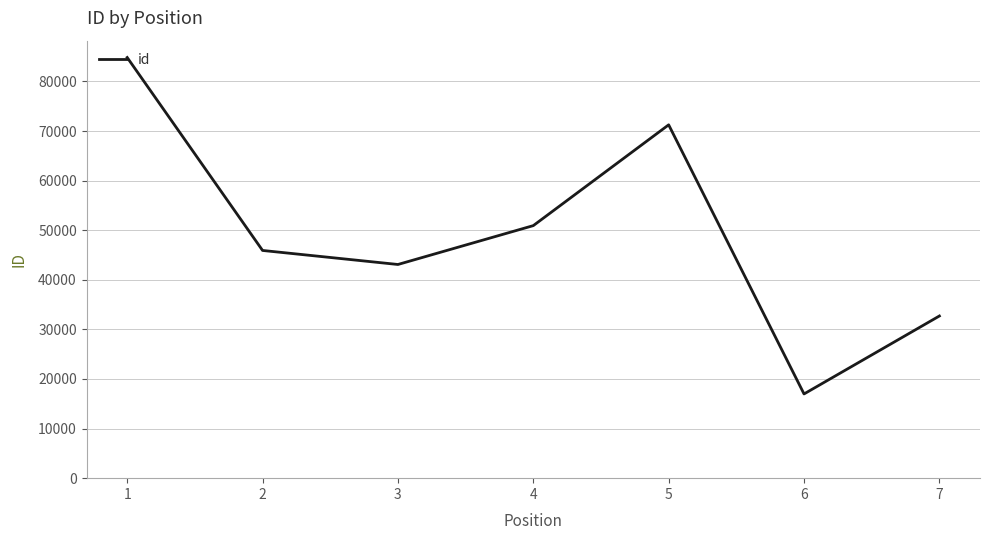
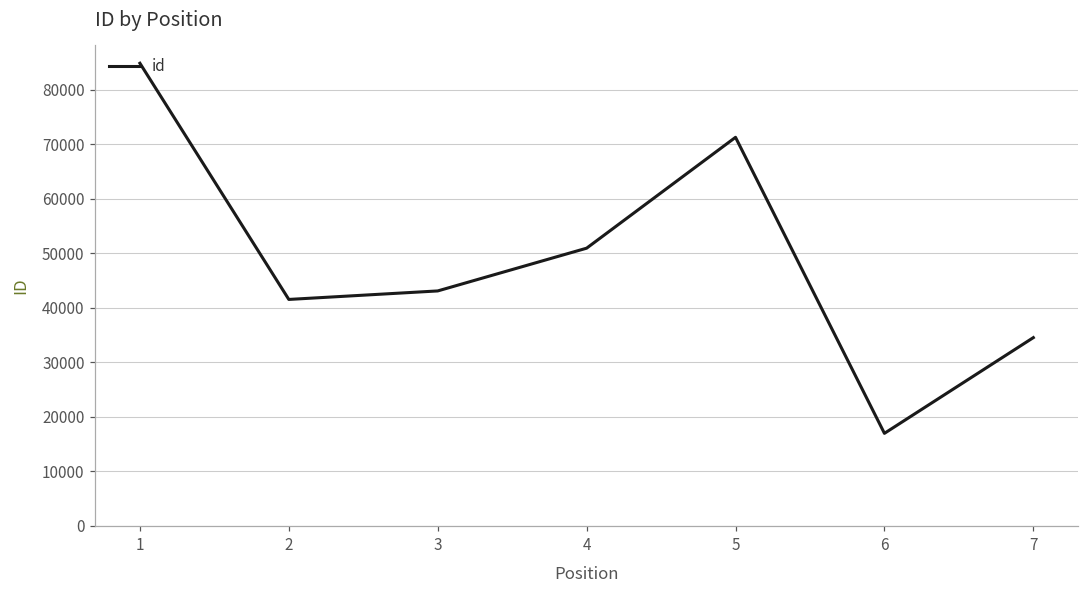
  {
    "1": 85000,
-   "2": 46000,
+   "2": 42000,
    "3": 43000,
    "4": 51000,
    "5": 71000,
    "6": 17000,
-   "7": 33000
+   "7": 35000
  }
